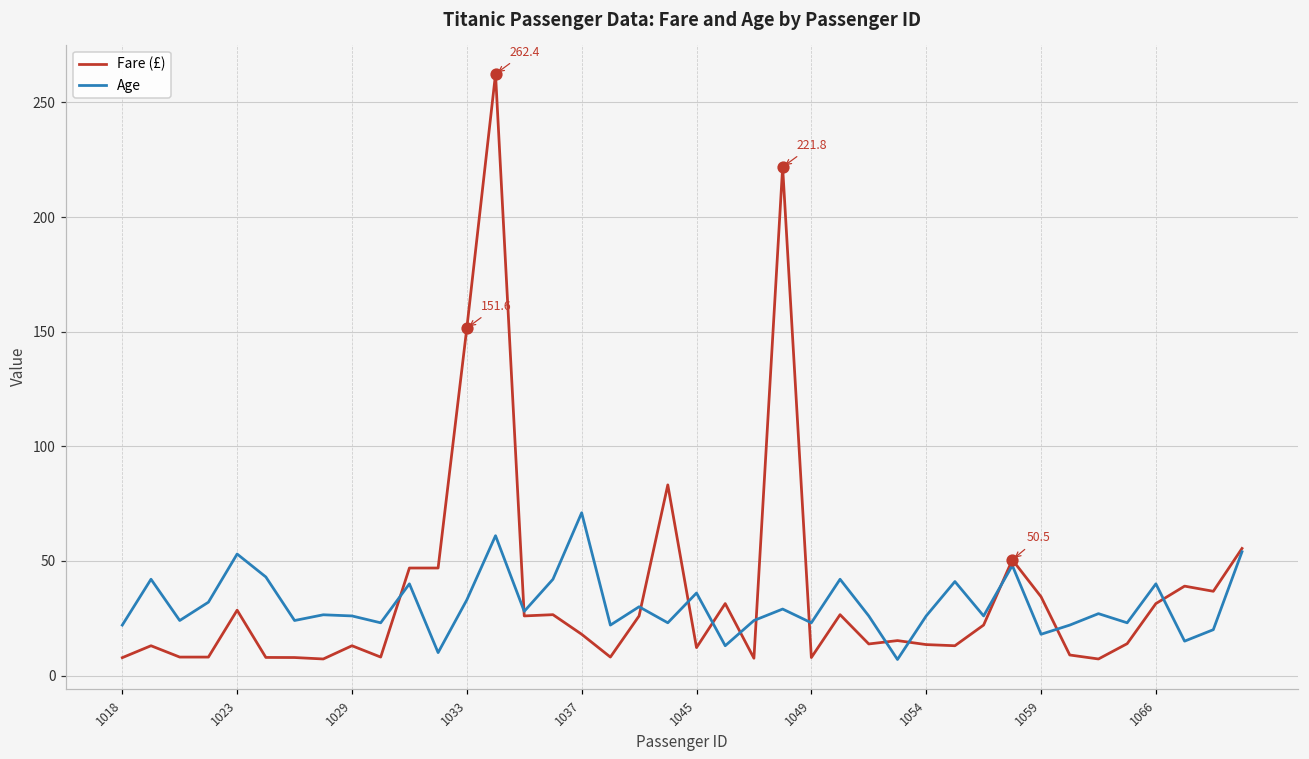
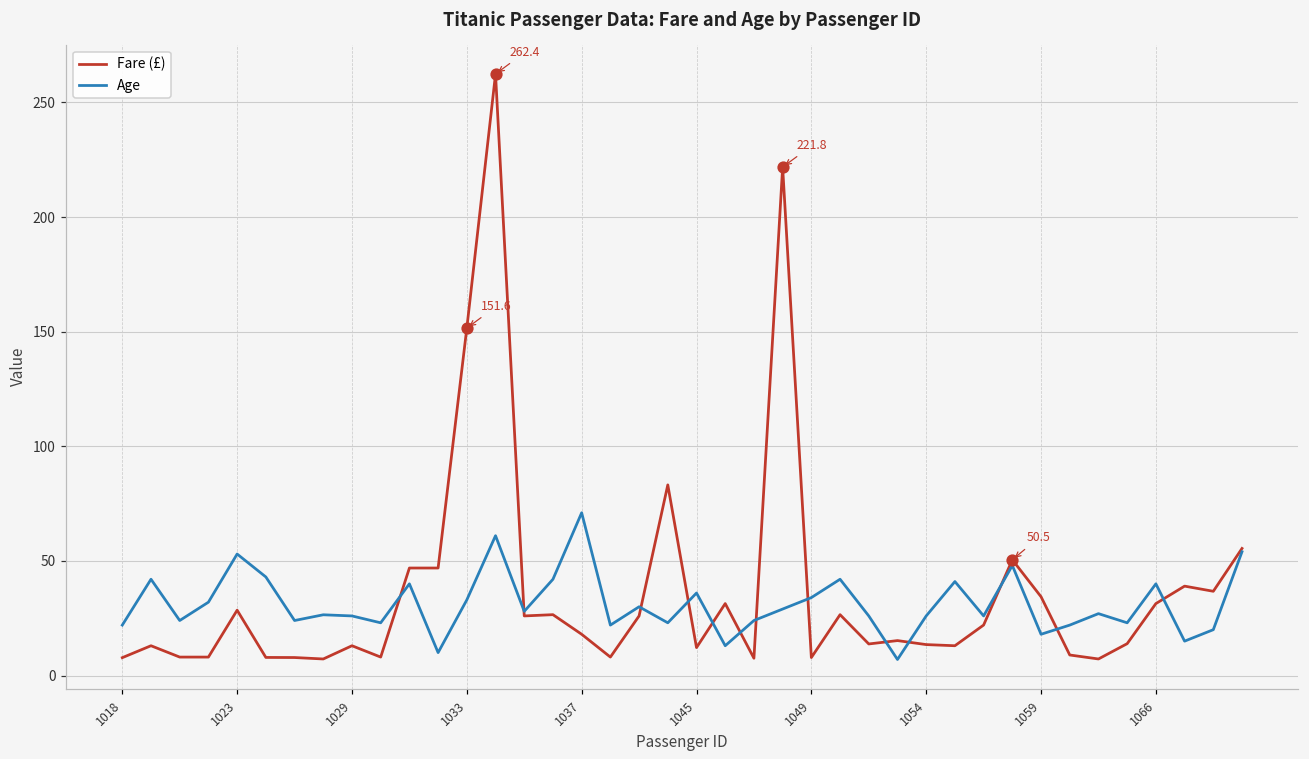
  {
    "Age": {
      "1018": 22,
      "1023": 53,
      "1029": 26,
      "1033": 33,
      "1037": 71,
      "1045": 36,
-     "1049": 23,
+     "1049": 34,
      "1054": 26,
      "1059": 18,
      "1066": 40
    }
  }
